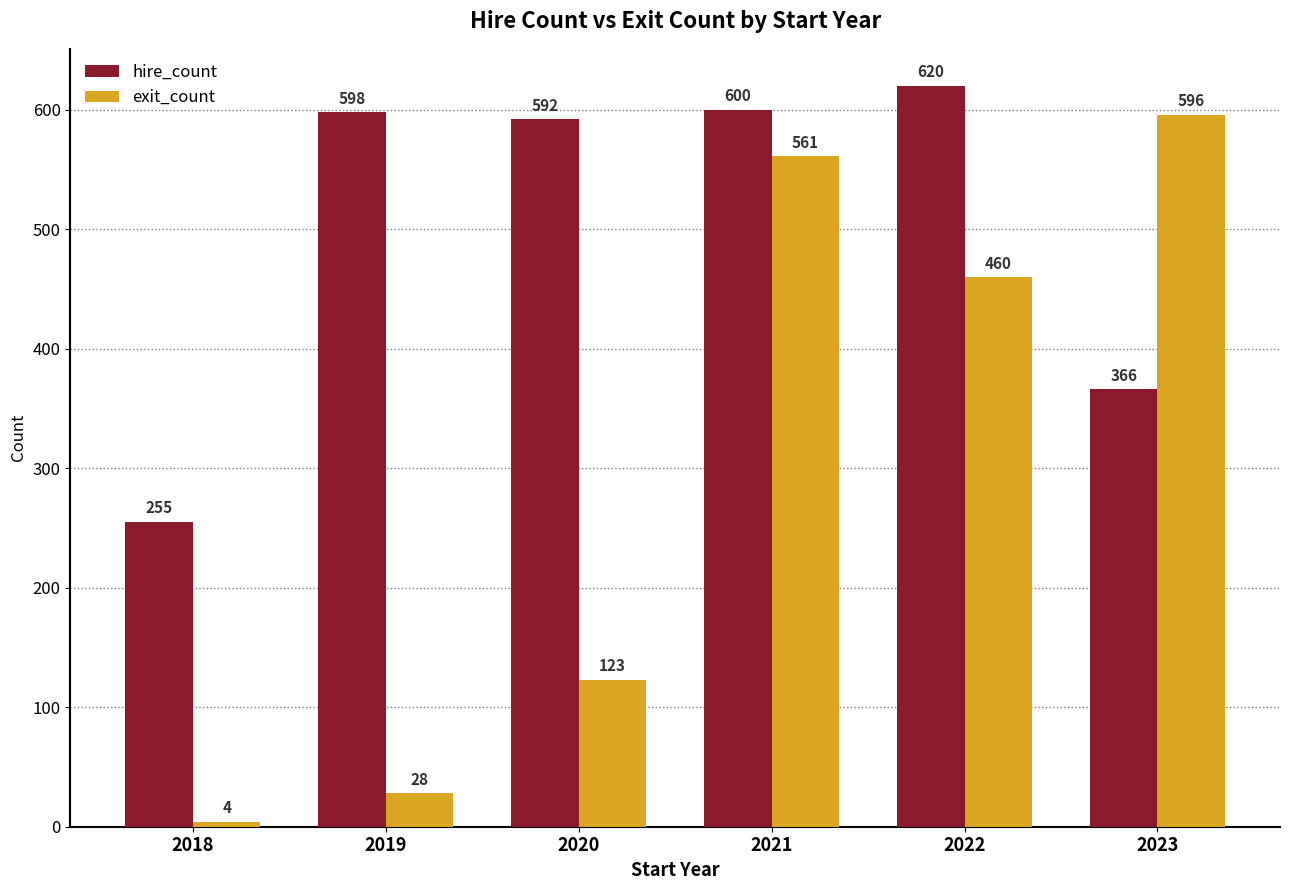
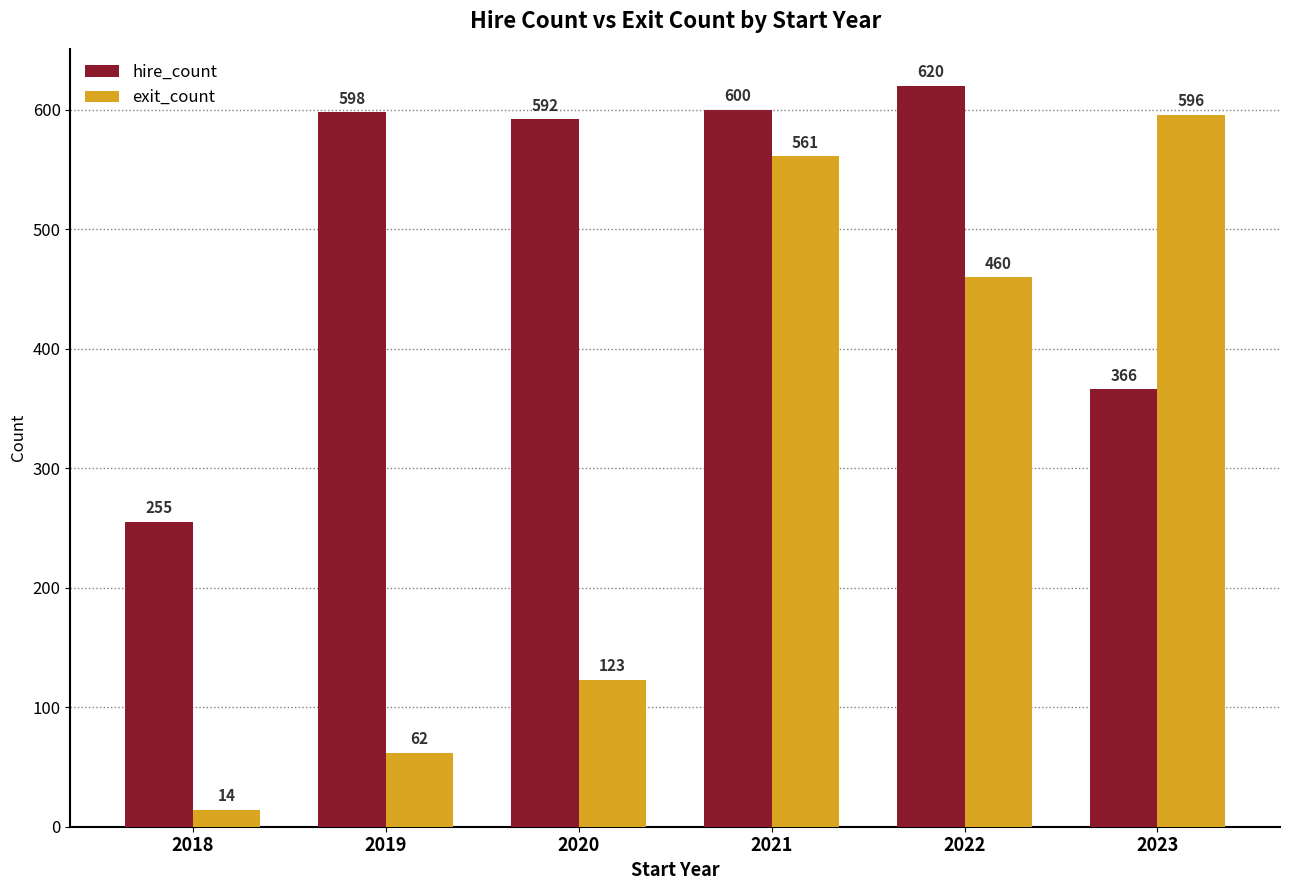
  {
    "hire_count": {
      "2018": 255,
      "2019": 598,
      "2020": 592,
      "2021": 600,
      "2022": 620,
      "2023": 366
    },
    "exit_count": {
-     "2018": 4,
-     "2019": 28,
+     "2018": 14,
+     "2019": 62,
      "2020": 123,
      "2021": 561,
      "2022": 460,
      "2023": 596
    }
  }
